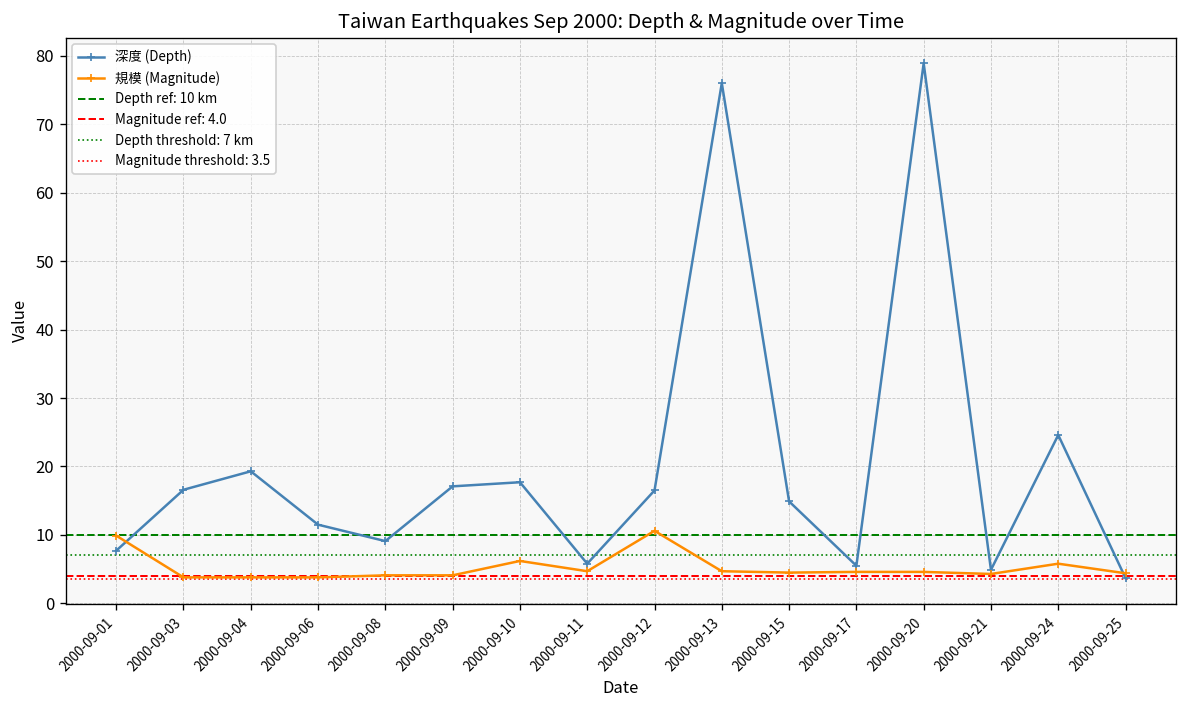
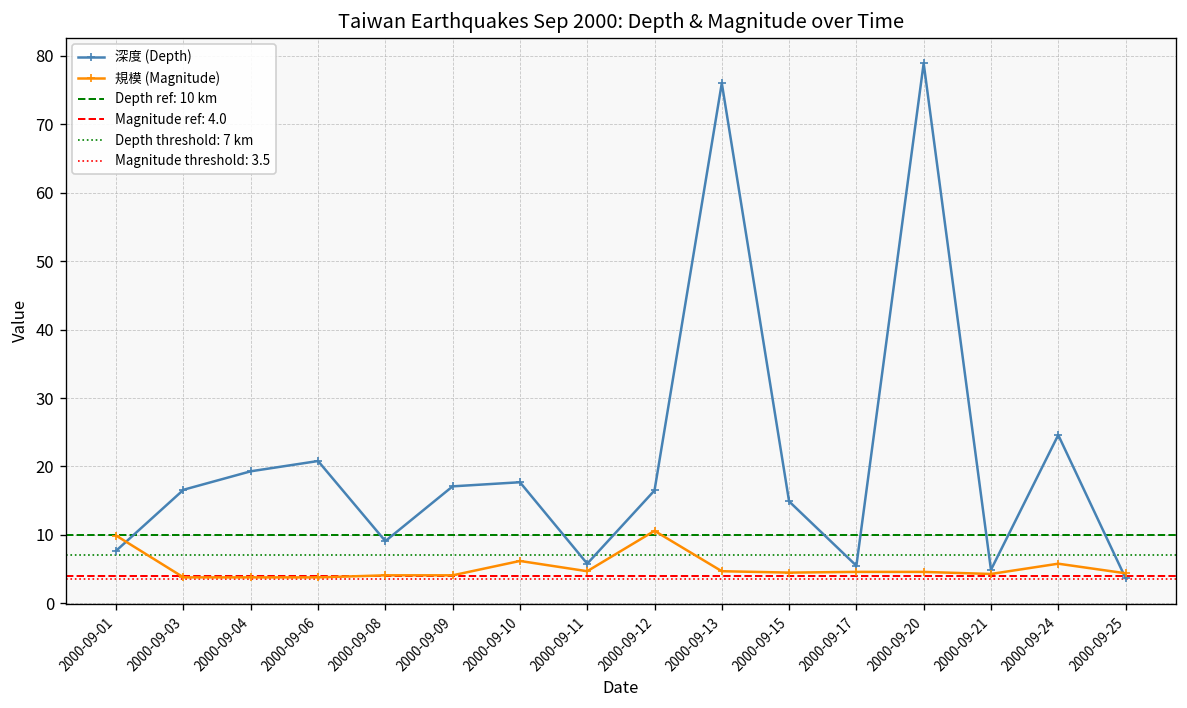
  {
    "深度 (Depth)": {
      "2000-09-01": 8,
      "2000-09-03": 17,
      "2000-09-04": 19,
-     "2000-09-06": 12,
+     "2000-09-06": 21,
      "2000-09-08": 9,
      "2000-09-09": 17,
      "2000-09-10": 18,
      "2000-09-11": 6,
      "2000-09-12": 17,
      "2000-09-13": 76,
      "2000-09-15": 15,
      "2000-09-17": 6,
      "2000-09-20": 79,
      "2000-09-21": 5,
      "2000-09-24": 25,
      "2000-09-25": 4
    },
    "規模 (Magnitude)": {
      "2000-09-01": 10,
      "2000-09-03": 4,
      "2000-09-04": 4,
      "2000-09-06": 4,
      "2000-09-08": 4,
      "2000-09-09": 4,
      "2000-09-10": 6,
      "2000-09-11": 5,
      "2000-09-12": 11,
      "2000-09-13": 5,
      "2000-09-15": 5,
      "2000-09-17": 5,
      "2000-09-20": 5,
      "2000-09-21": 4,
      "2000-09-24": 6,
      "2000-09-25": 4
    }
  }
